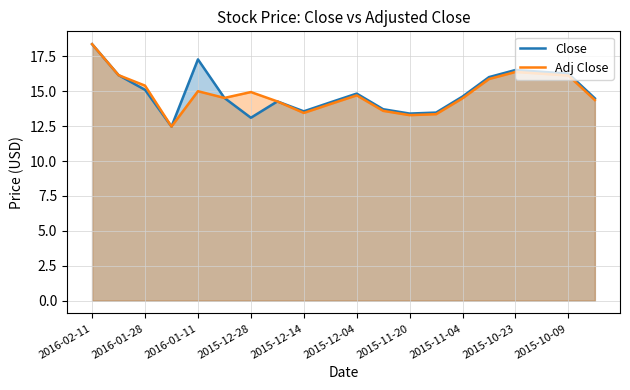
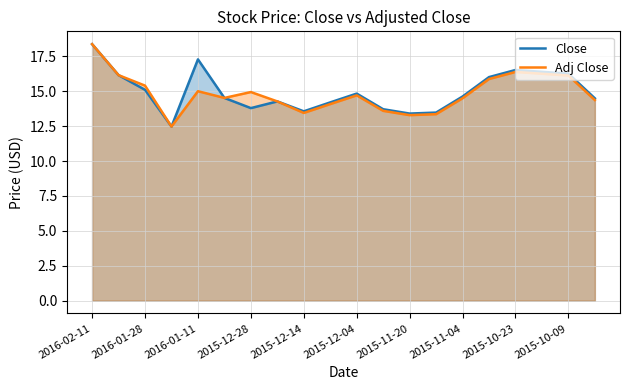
  {
    "Close": {
      "2016-01-28": 15.1,
      "2016-01-11": 17.3,
-     "2015-12-28": 13.1
+     "2015-12-28": 13.8
    },
    "Adj Close": {
      "2016-01-28": 15.4,
      "2016-01-11": 15.0,
      "2015-12-28": 14.9
    }
  }
